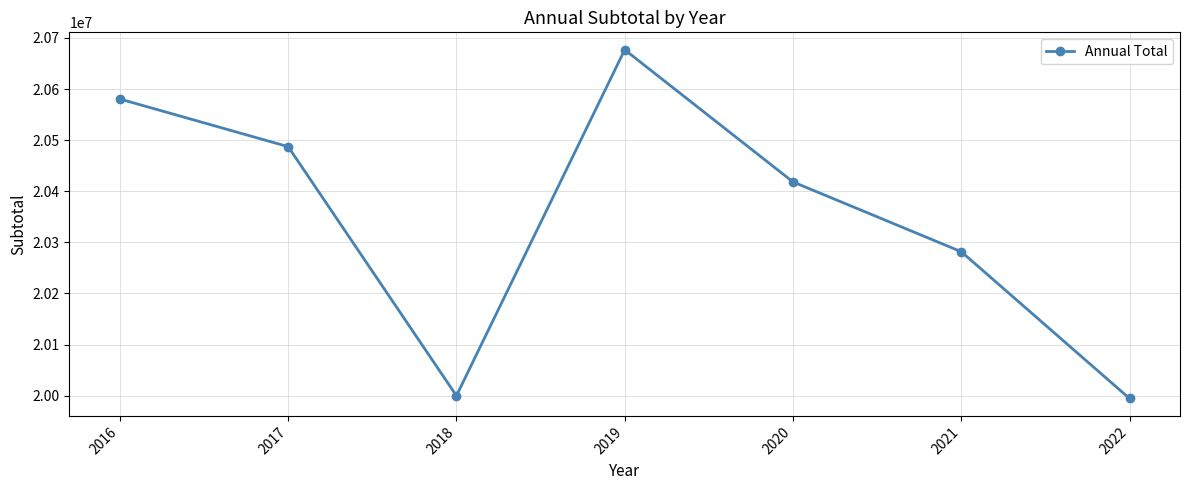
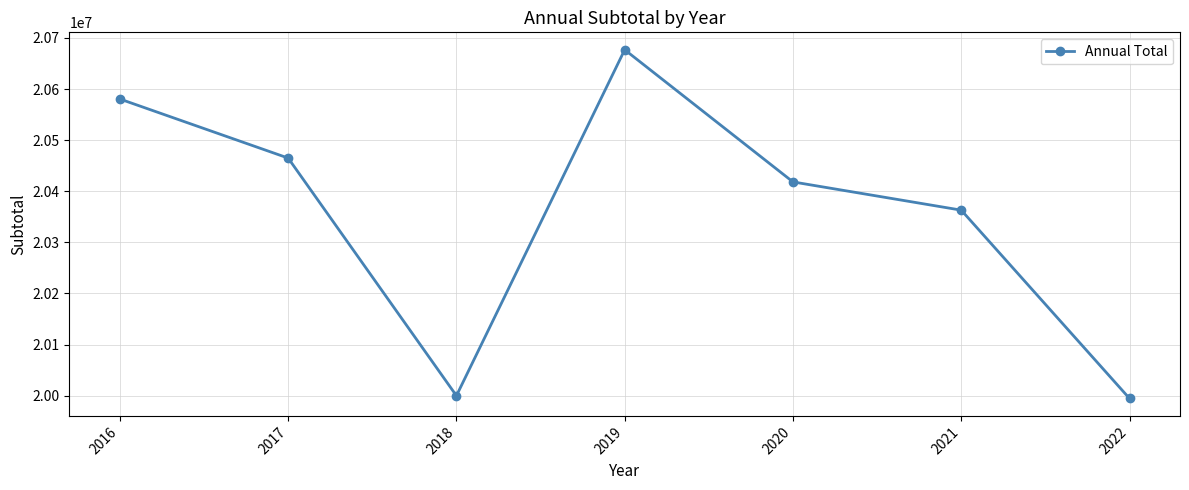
  {
    "2016": 20580000,
-   "2017": 20490000,
+   "2017": 20460000,
    "2018": 20000000,
    "2019": 20680000,
    "2020": 20420000,
-   "2021": 20280000,
+   "2021": 20360000,
    "2022": 19990000
  }
